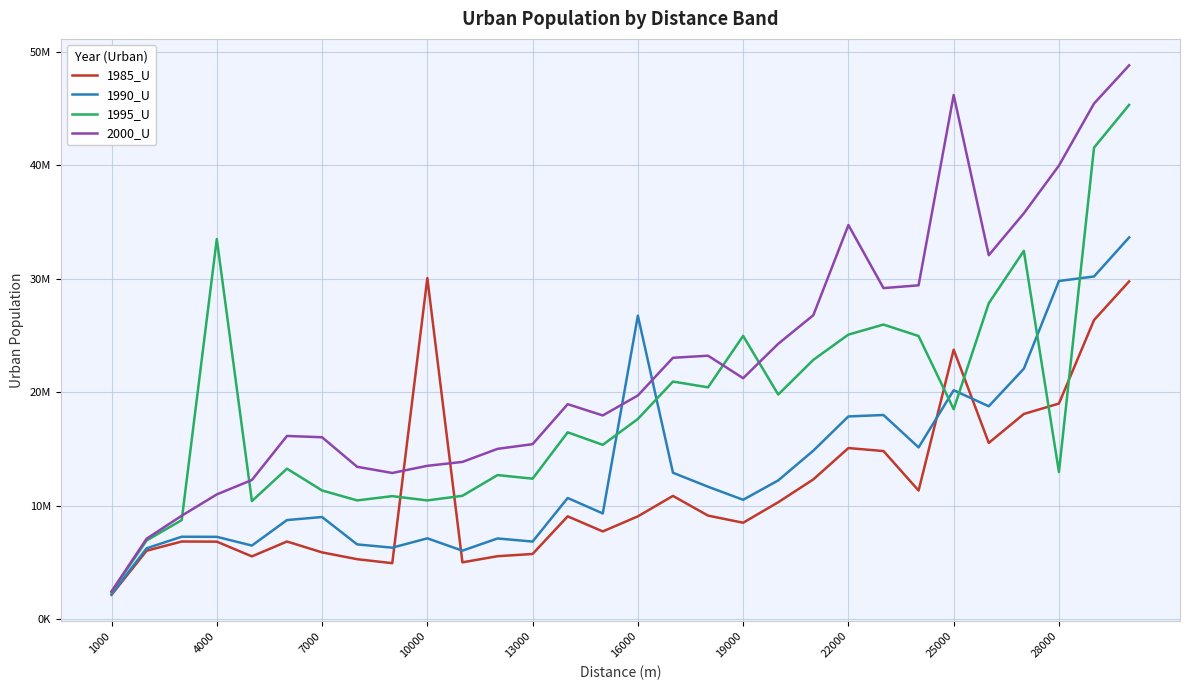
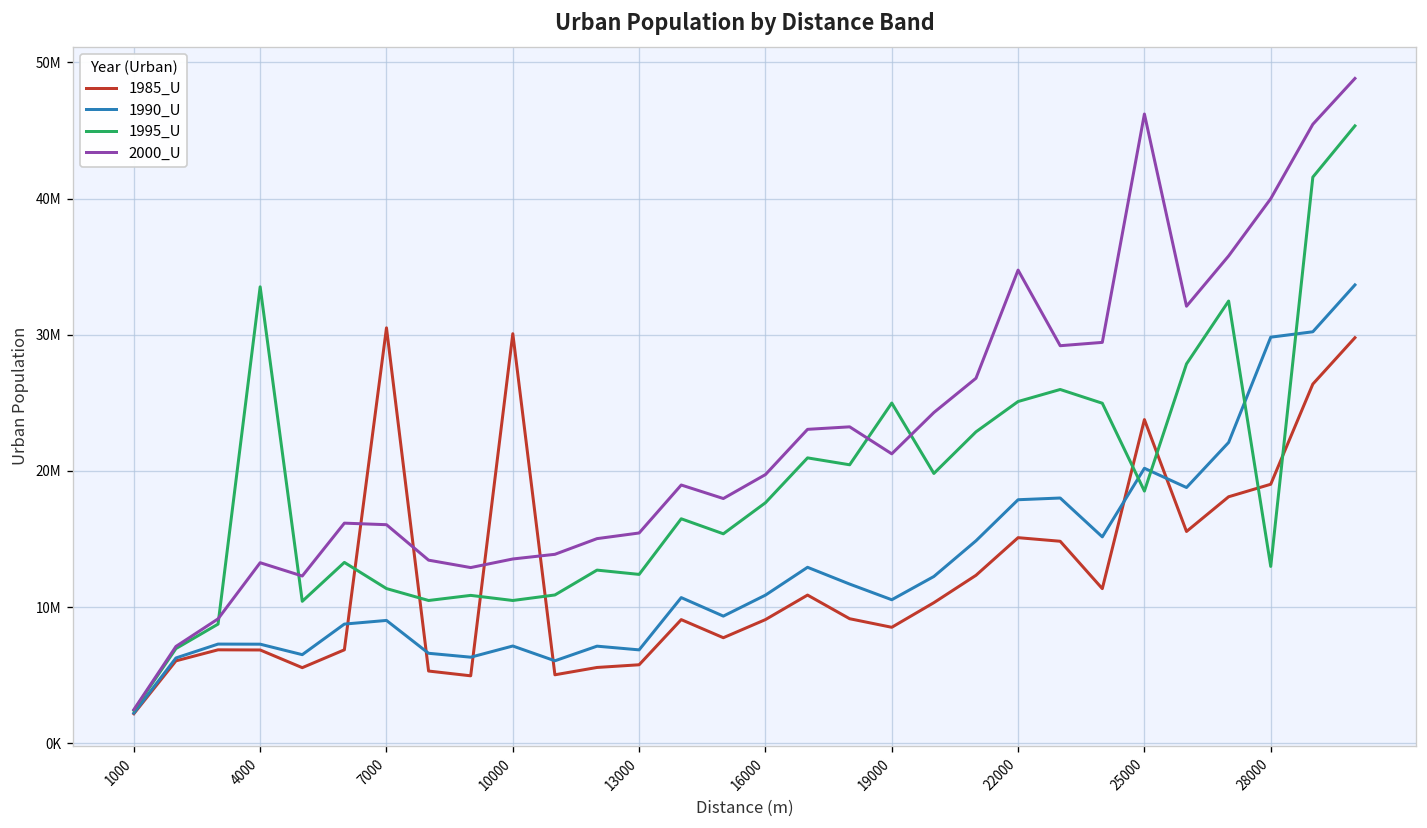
  {
    "1985_U": {
      "4000": 6900000,
-     "7000": 5900000,
+     "7000": 30500000,
      "10000": 30100000,
      "13000": 5800000,
      "16000": 9100000,
      "19000": 8500000,
      "22000": 15100000,
      "25000": 23800000,
      "28000": 19000000
    },
    "1990_U": {
      "4000": 7300000,
      "7000": 9000000,
      "10000": 7100000,
      "13000": 6900000,
-     "16000": 26800000,
+     "16000": 10900000,
      "19000": 10500000,
      "22000": 17900000,
      "25000": 20200000,
      "28000": 29800000
    },
    "1995_U": {
      "4000": 33500000,
      "7000": 11400000,
      "10000": 10500000,
      "13000": 12400000,
      "16000": 17700000,
      "19000": 25000000,
      "22000": 25100000,
      "25000": 18500000,
      "28000": 13000000
    },
    "2000_U": {
-     "4000": 11000000,
+     "4000": 13300000,
      "7000": 16100000,
      "10000": 13500000,
      "13000": 15400000,
      "16000": 19700000,
      "19000": 21300000,
      "22000": 34700000,
      "25000": 46200000,
      "28000": 40000000
    }
  }
